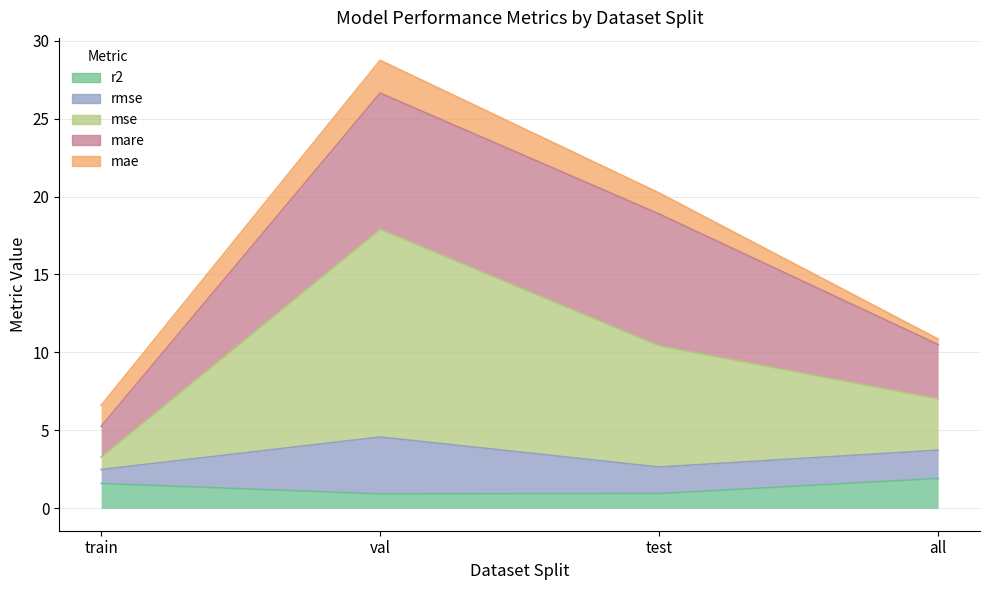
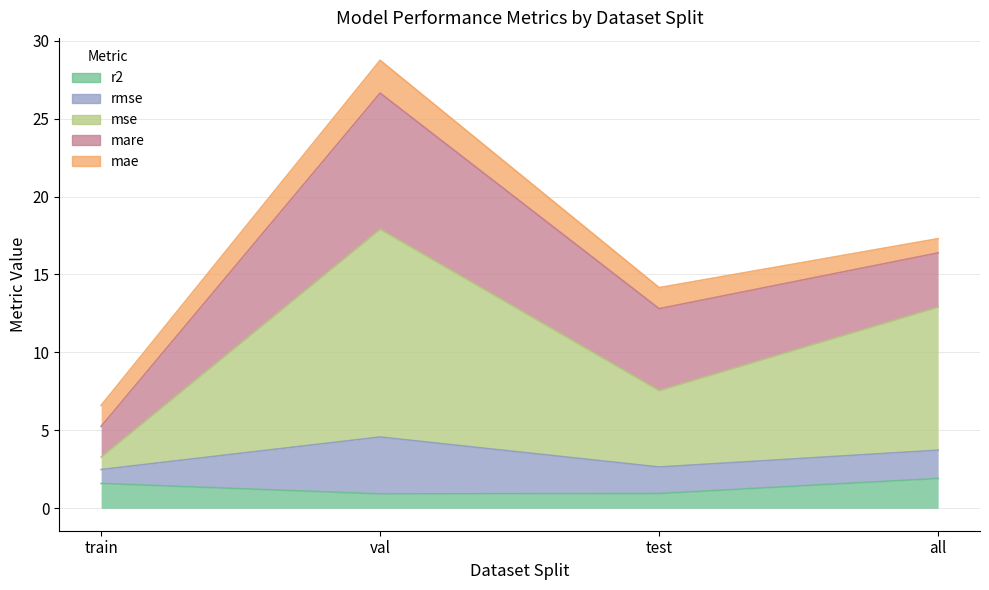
  {
    "r2": {
      "train": 1.6,
      "val": 0.9,
      "test": 1.0,
      "all": 1.9
    },
    "rmse": {
      "train": 0.9,
      "val": 3.7,
      "test": 1.7,
      "all": 1.8
    },
    "mse": {
      "train": 0.8,
      "val": 13.3,
-     "test": 7.8,
-     "all": 3.3
+     "test": 4.9,
+     "all": 9.2
    },
    "mare": {
      "train": 2.0,
      "val": 8.7,
-     "test": 8.5,
+     "test": 5.3,
      "all": 3.5
    },
    "mae": {
      "train": 1.3,
      "val": 2.1,
      "test": 1.3,
-     "all": 0.4
+     "all": 0.9
    }
  }
